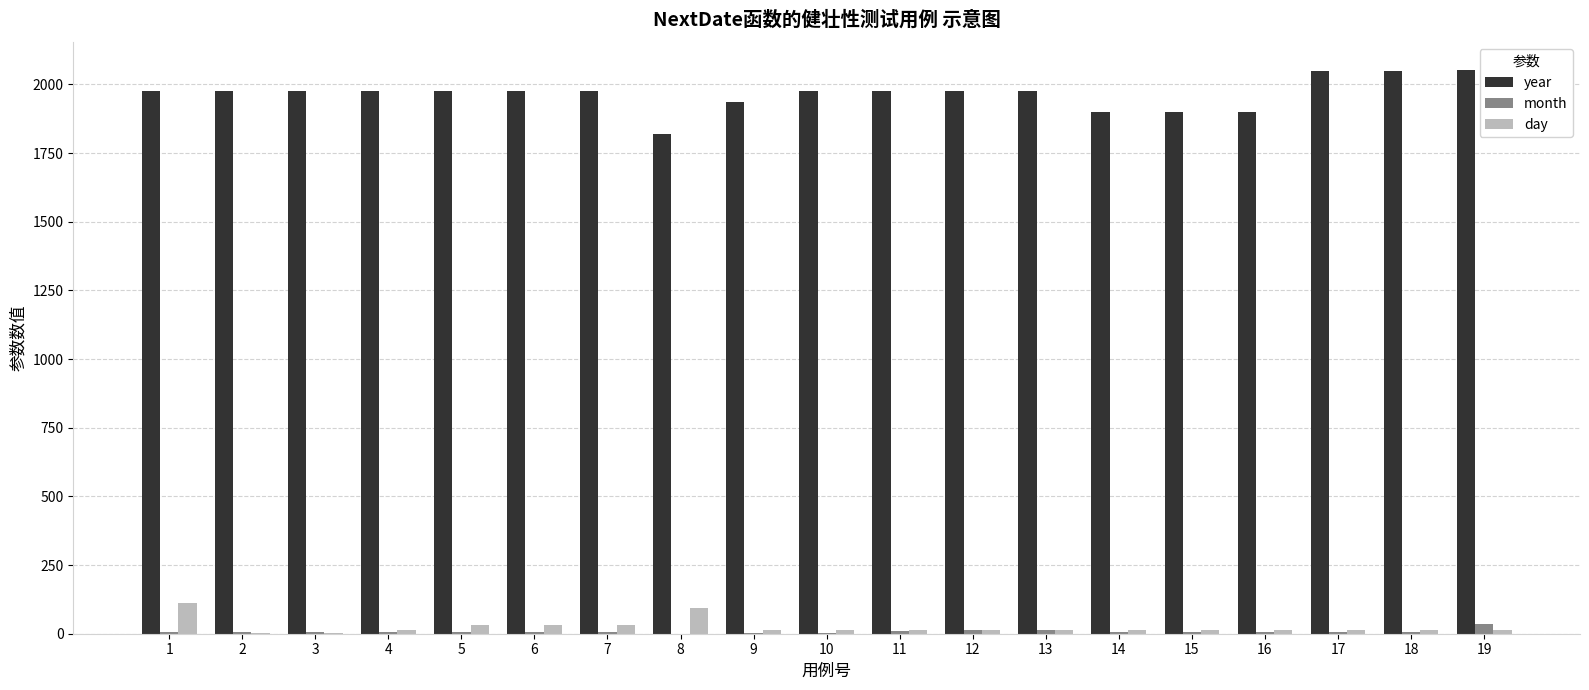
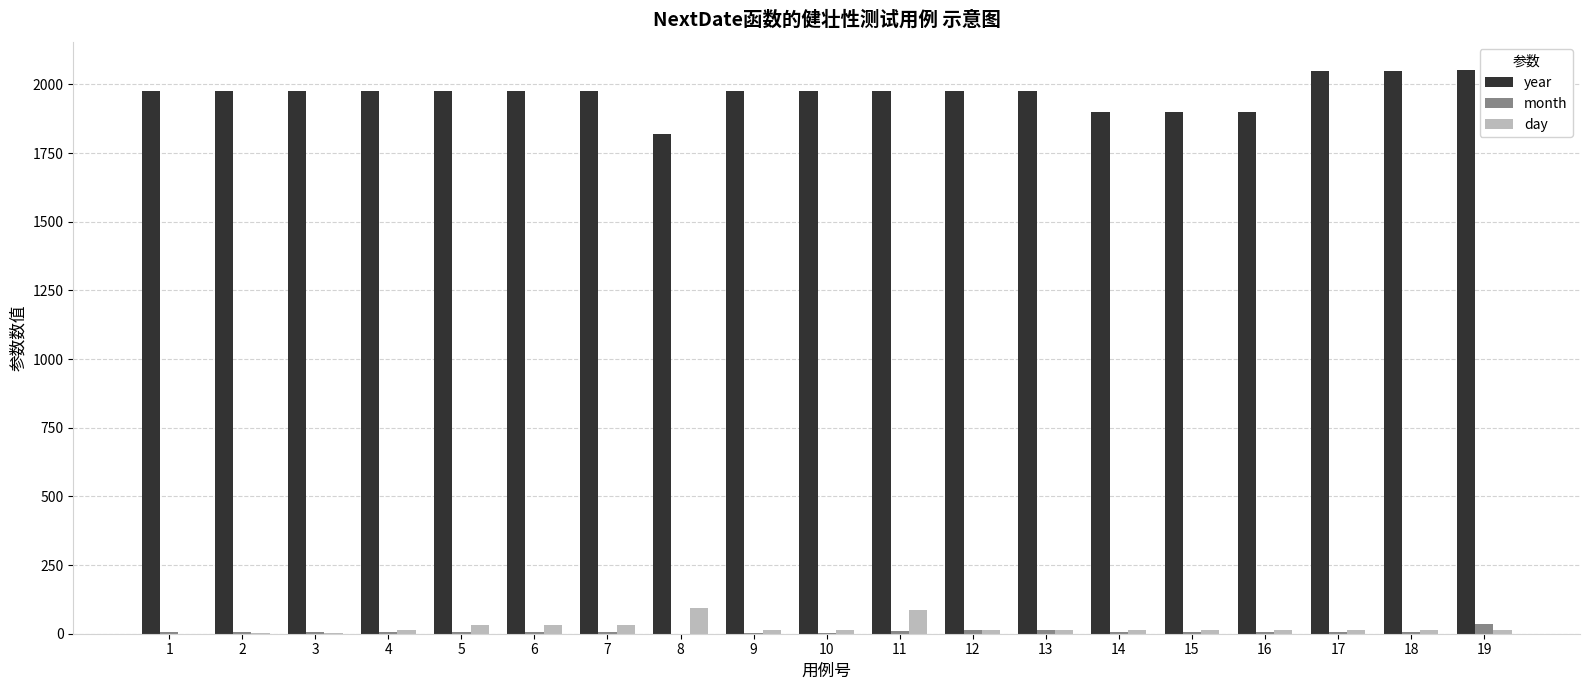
  {
    "year": {
      "1": 1980,
      "2": 1980,
      "3": 1980,
      "4": 1980,
      "5": 1980,
      "6": 1980,
      "7": 1980,
      "8": 1820,
-     "9": 1940,
+     "9": 1980,
      "10": 1980,
      "11": 1980,
      "12": 1980,
      "13": 1980,
      "14": 1900,
      "15": 1900,
      "16": 1900,
      "17": 2050,
      "18": 2050,
      "19": 2050
    },
    "month": {
      "8": 0,
      "11": 10,
      "12": 10,
      "13": 10,
      "19": 40
    },
    "day": {
-     "1": 110,
+     "1": 0,
      "4": 20,
      "5": 30,
      "6": 30,
      "7": 30,
      "8": 100,
      "9": 20,
      "10": 20,
-     "11": 20,
+     "11": 90,
      "12": 20,
      "13": 20,
      "14": 20,
      "15": 20,
      "16": 20,
      "17": 20,
      "18": 20,
      "19": 20
    }
  }
